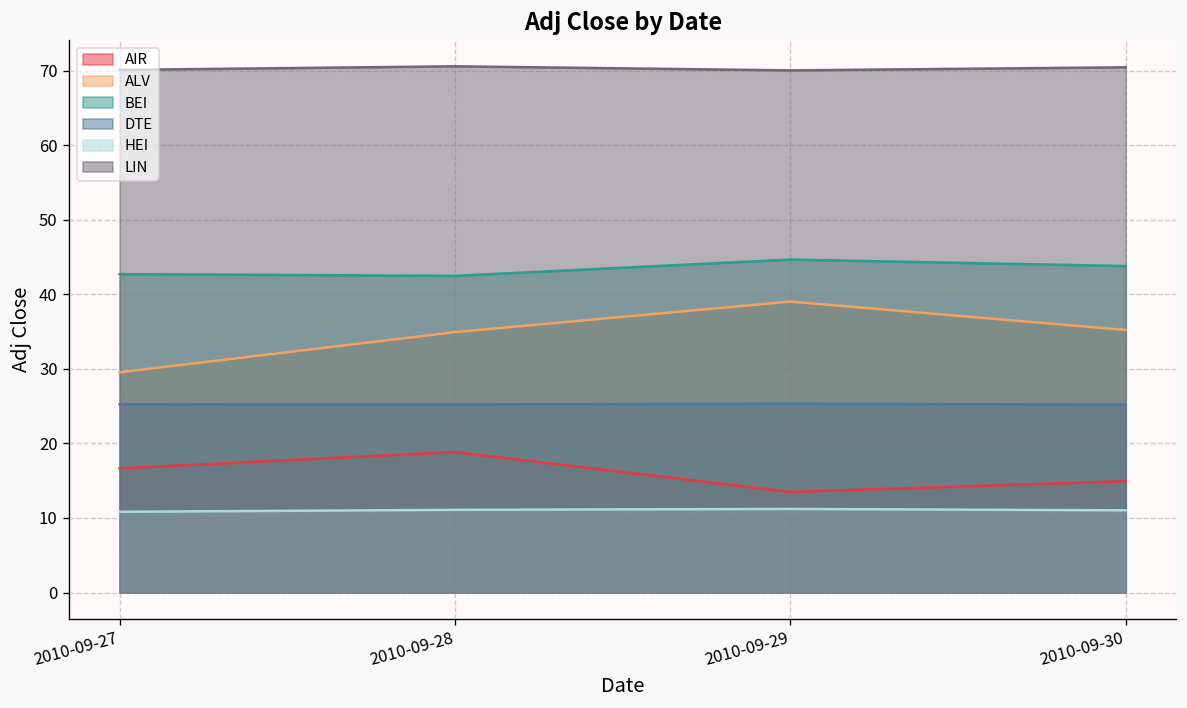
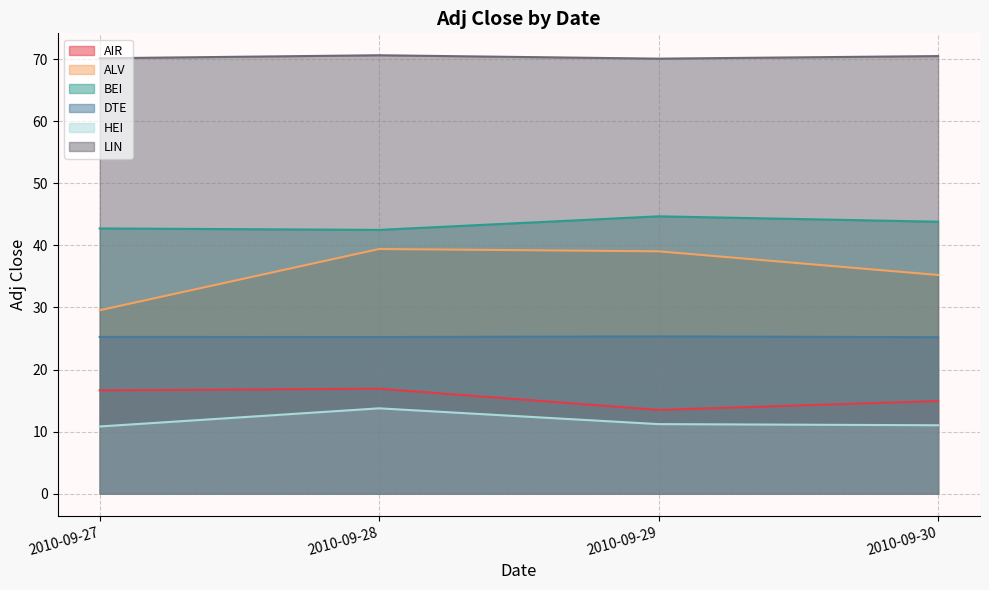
  {
    "AIR": {
      "2010-09-27": 17,
-     "2010-09-28": 19,
+     "2010-09-28": 17,
      "2010-09-29": 14,
      "2010-09-30": 15
    },
    "ALV": {
      "2010-09-27": 30,
-     "2010-09-28": 35,
+     "2010-09-28": 39,
      "2010-09-29": 39,
      "2010-09-30": 35
    },
    "HEI": {
      "2010-09-27": 11,
-     "2010-09-28": 11,
+     "2010-09-28": 14,
      "2010-09-29": 11,
      "2010-09-30": 11
    }
  }
